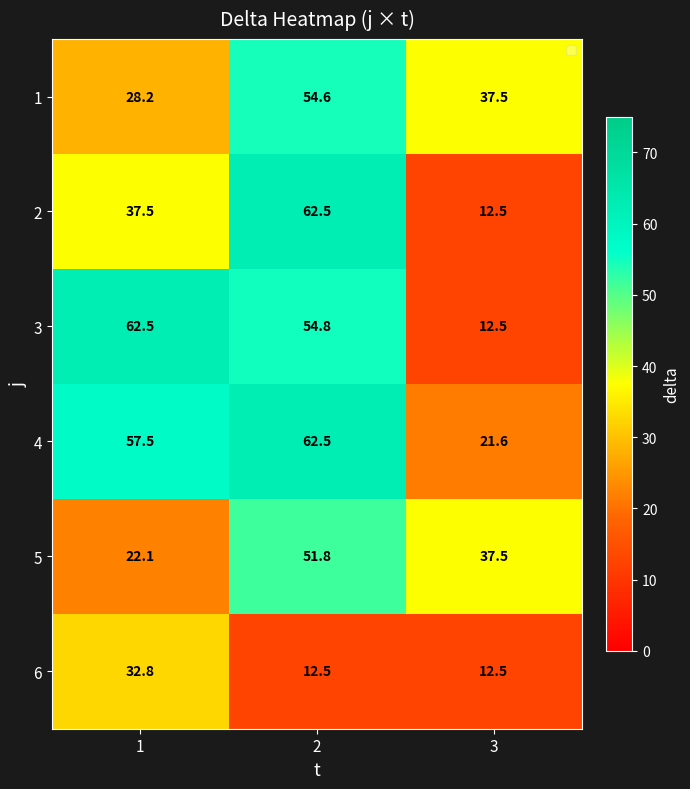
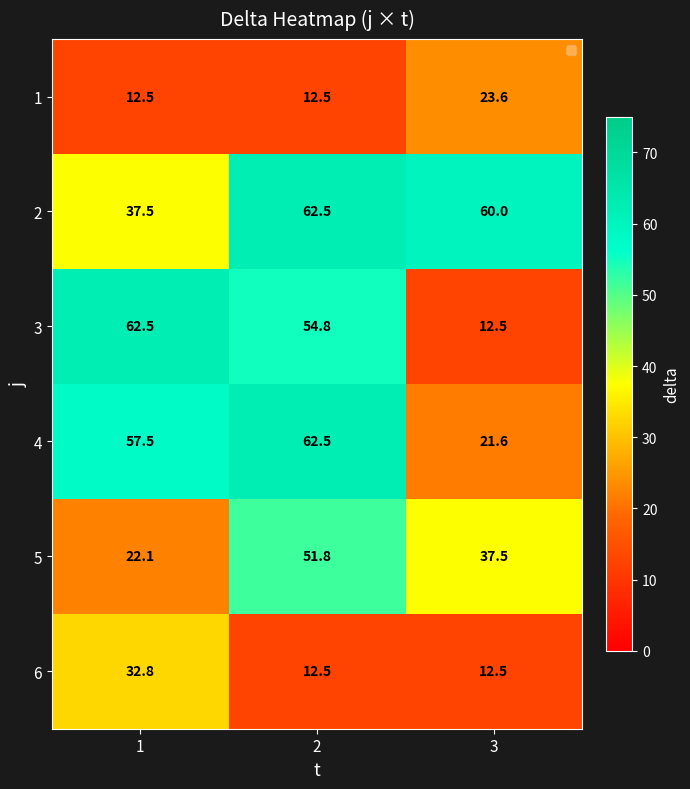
  {
    "1": {
-     "1": 28.2,
-     "2": 54.6,
-     "3": 37.5
+     "1": 12.5,
+     "2": 12.5,
+     "3": 23.6
    },
    "2": {
      "1": 37.5,
      "2": 62.5,
-     "3": 12.5
+     "3": 60.0
    },
    "3": {
      "1": 62.5,
      "2": 54.8,
      "3": 12.5
    },
    "4": {
      "1": 57.5,
      "2": 62.5,
      "3": 21.6
    },
    "5": {
      "1": 22.1,
      "2": 51.8,
      "3": 37.5
    },
    "6": {
      "1": 32.8,
      "2": 12.5,
      "3": 12.5
    }
  }
